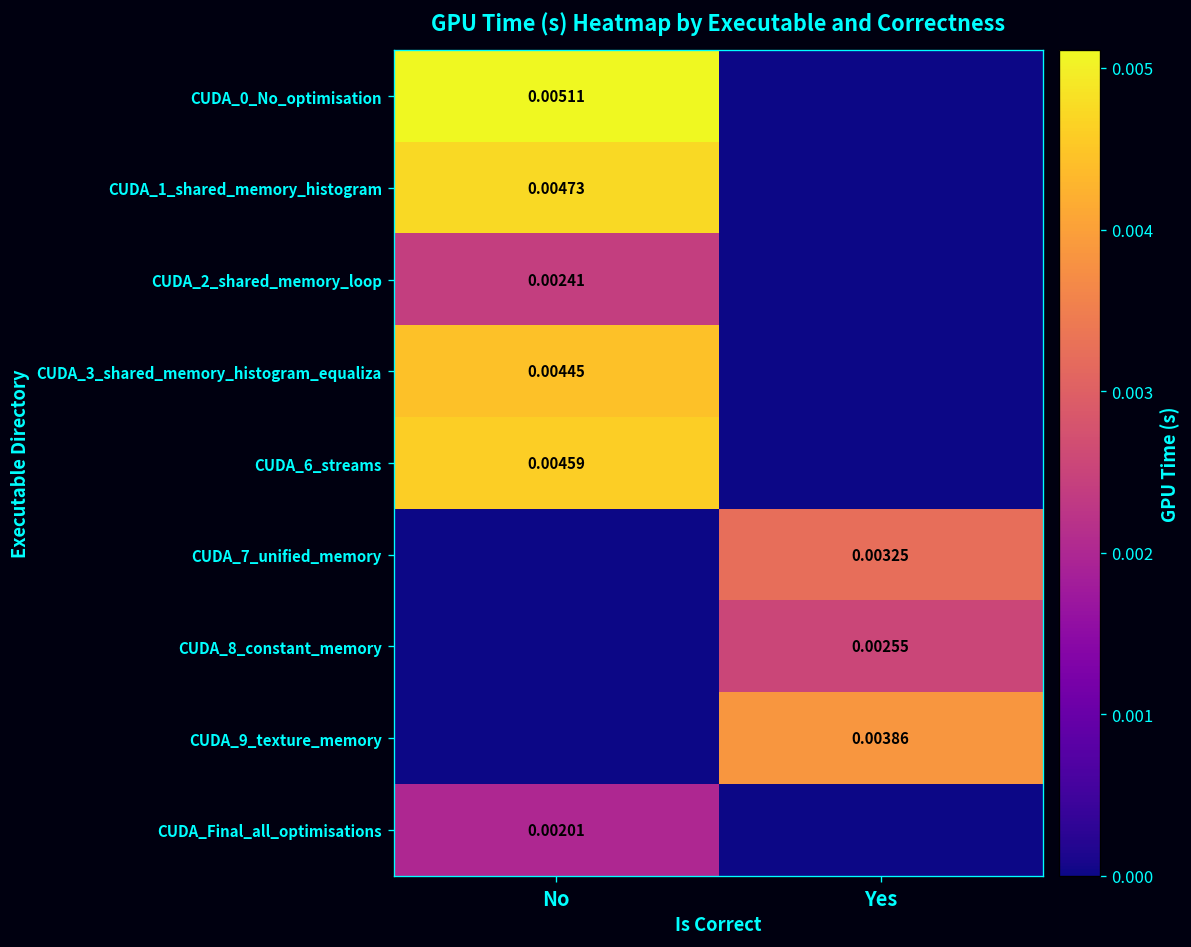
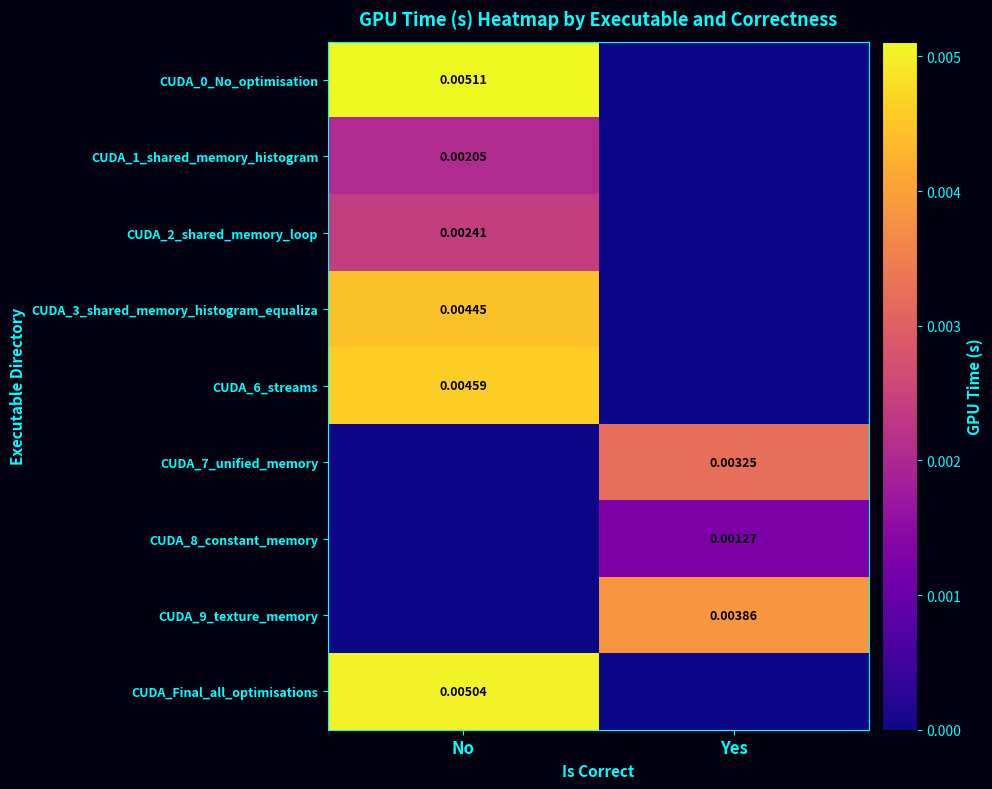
  {
    "CUDA_0_No_optimisation": {
      "No": 0.00511
    },
    "CUDA_1_shared_memory_histogram": {
-     "No": 0.00473
+     "No": 0.00205
    },
    "CUDA_2_shared_memory_loop": {
      "No": 0.00241
    },
    "CUDA_3_shared_memory_histogram_equaliza": {
      "No": 0.00445
    },
    "CUDA_6_streams": {
      "No": 0.00459
    },
    "CUDA_7_unified_memory": {
      "Yes": 0.00325
    },
    "CUDA_8_constant_memory": {
-     "Yes": 0.00255
+     "Yes": 0.00127
    },
    "CUDA_9_texture_memory": {
      "Yes": 0.00386
    },
    "CUDA_Final_all_optimisations": {
-     "No": 0.00201
+     "No": 0.00504
    }
  }
